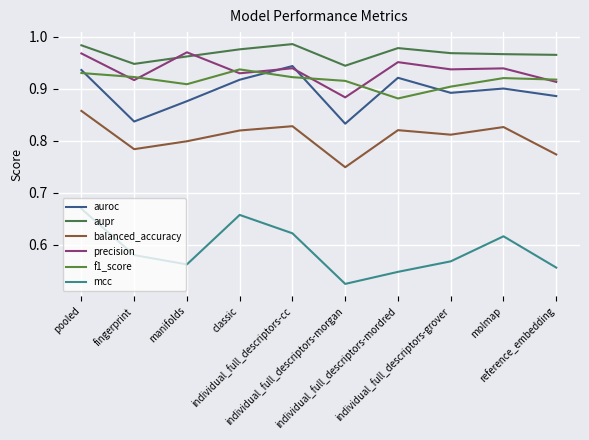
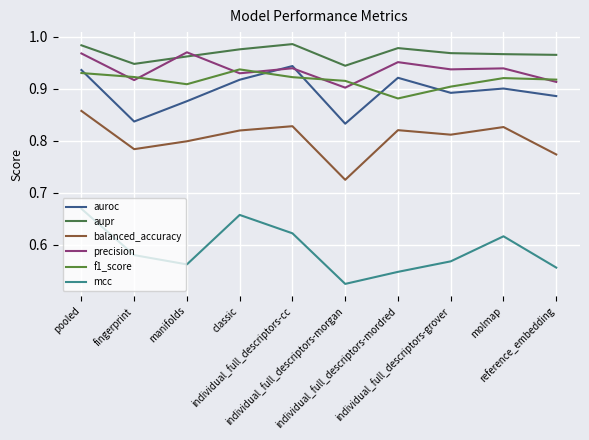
  {
    "balanced_accuracy": {
      "pooled": 0.86,
      "fingerprint": 0.78,
      "manifolds": 0.80,
      "classic": 0.82,
      "individual_full_descriptors-cc": 0.83,
-     "individual_full_descriptors-morgan": 0.75,
+     "individual_full_descriptors-morgan": 0.72,
      "individual_full_descriptors-mordred": 0.82,
      "individual_full_descriptors-grover": 0.81,
      "molmap": 0.83,
      "reference_embedding": 0.77
    },
    "precision": {
      "pooled": 0.97,
      "fingerprint": 0.92,
      "manifolds": 0.97,
      "classic": 0.93,
-     "individual_full_descriptors-morgan": 0.88,
+     "individual_full_descriptors-morgan": 0.90,
      "individual_full_descriptors-mordred": 0.95,
      "individual_full_descriptors-grover": 0.94,
      "molmap": 0.94
    }
  }
